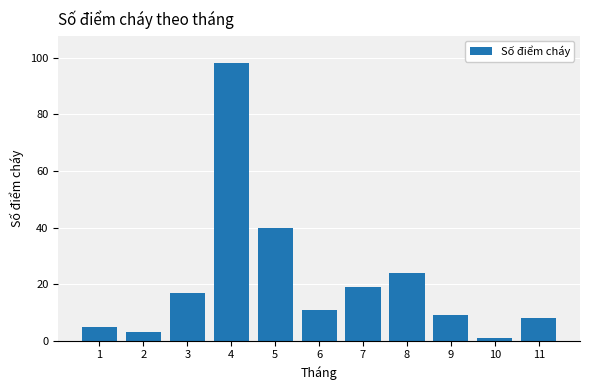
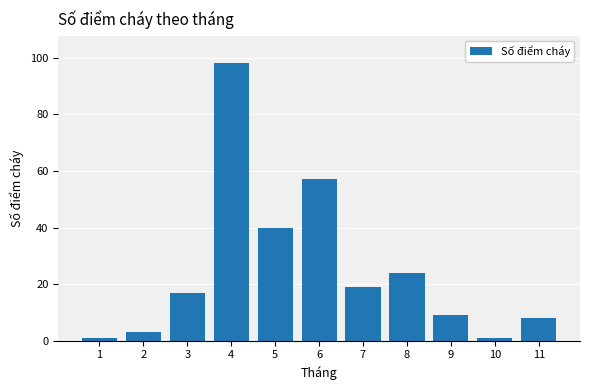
  {
-   "1": 5,
+   "1": 1,
    "2": 3,
    "3": 17,
    "4": 98,
    "5": 40,
-   "6": 11,
+   "6": 57,
    "7": 19,
    "8": 24,
    "9": 9,
    "10": 1,
    "11": 8
  }
